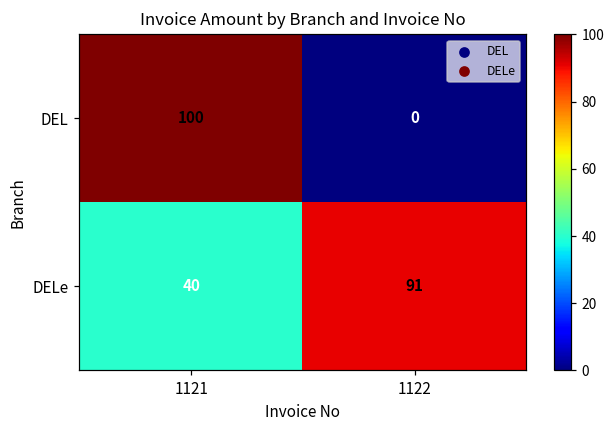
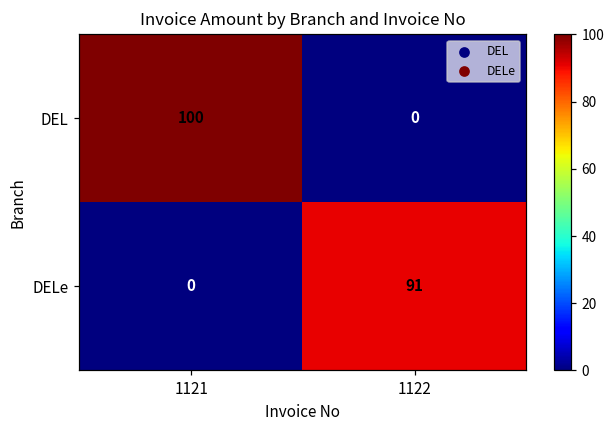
  {
    "DEL": {
      "1121": 100,
      "1122": 0
    },
    "DELe": {
-     "1121": 40,
+     "1121": 0,
      "1122": 91
    }
  }
